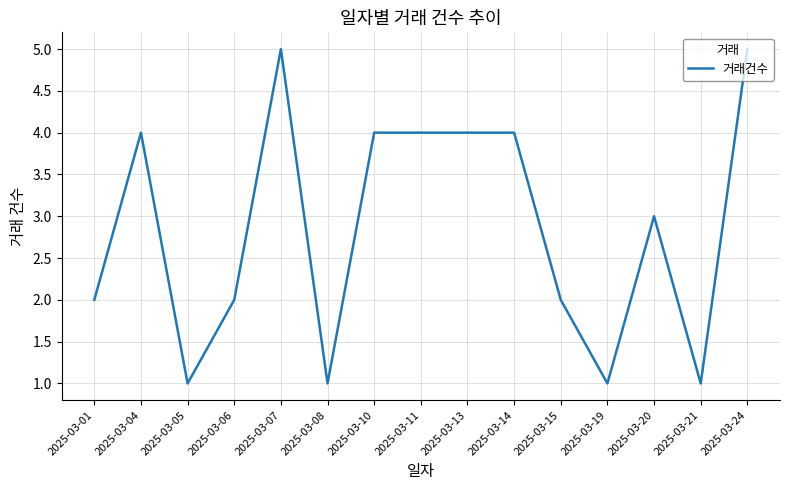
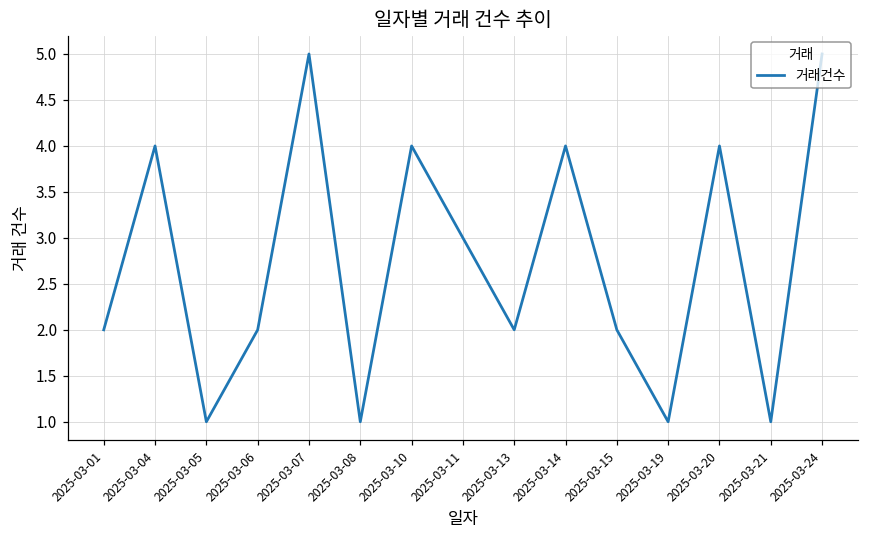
  {
    "2025-03-01": 2,
    "2025-03-04": 4,
    "2025-03-05": 1,
    "2025-03-06": 2,
    "2025-03-07": 5,
    "2025-03-08": 1,
    "2025-03-10": 4,
-   "2025-03-11": 4,
-   "2025-03-13": 4,
+   "2025-03-11": 3,
+   "2025-03-13": 2,
    "2025-03-14": 4,
    "2025-03-15": 2,
    "2025-03-19": 1,
-   "2025-03-20": 3,
+   "2025-03-20": 4,
    "2025-03-21": 1
  }
